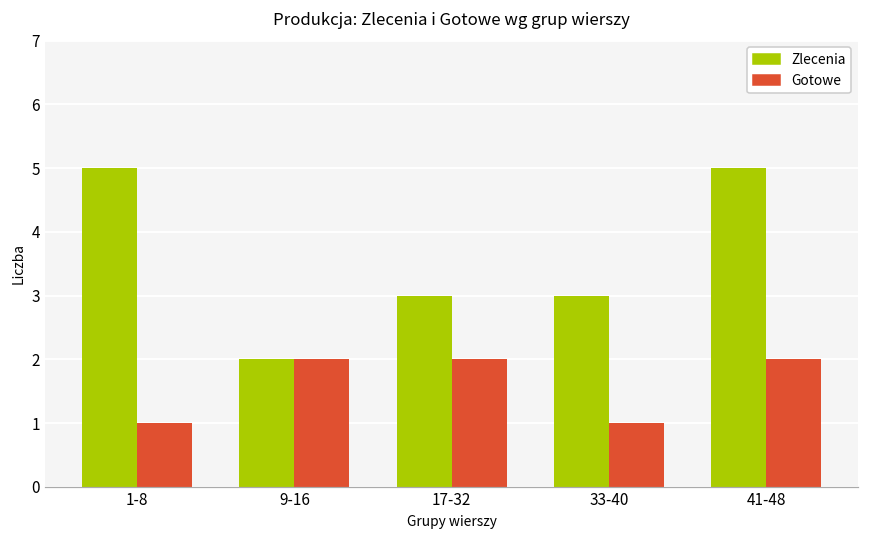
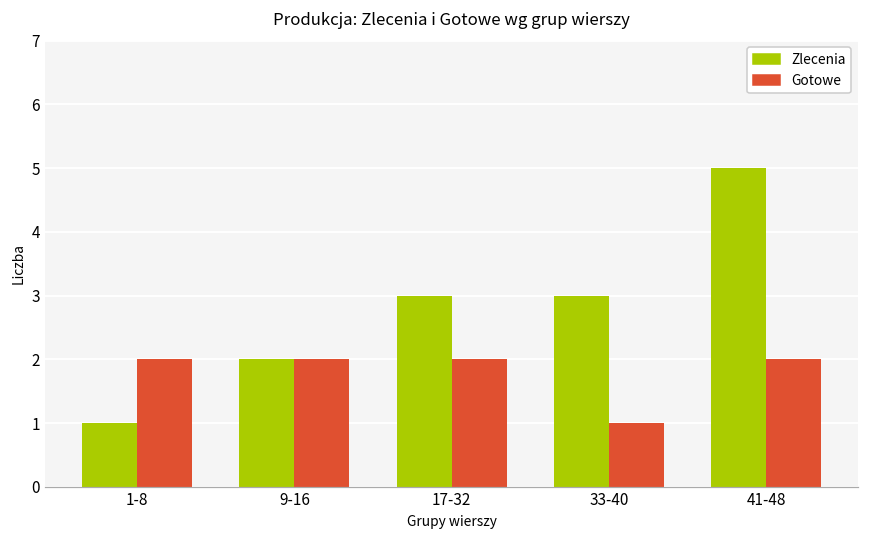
  {
    "Zlecenia": {
-     "1-8": 5,
+     "1-8": 1,
      "9-16": 2,
      "17-32": 3,
      "33-40": 3,
      "41-48": 5
    },
    "Gotowe": {
-     "1-8": 1,
+     "1-8": 2,
      "9-16": 2,
      "17-32": 2,
      "33-40": 1,
      "41-48": 2
    }
  }
